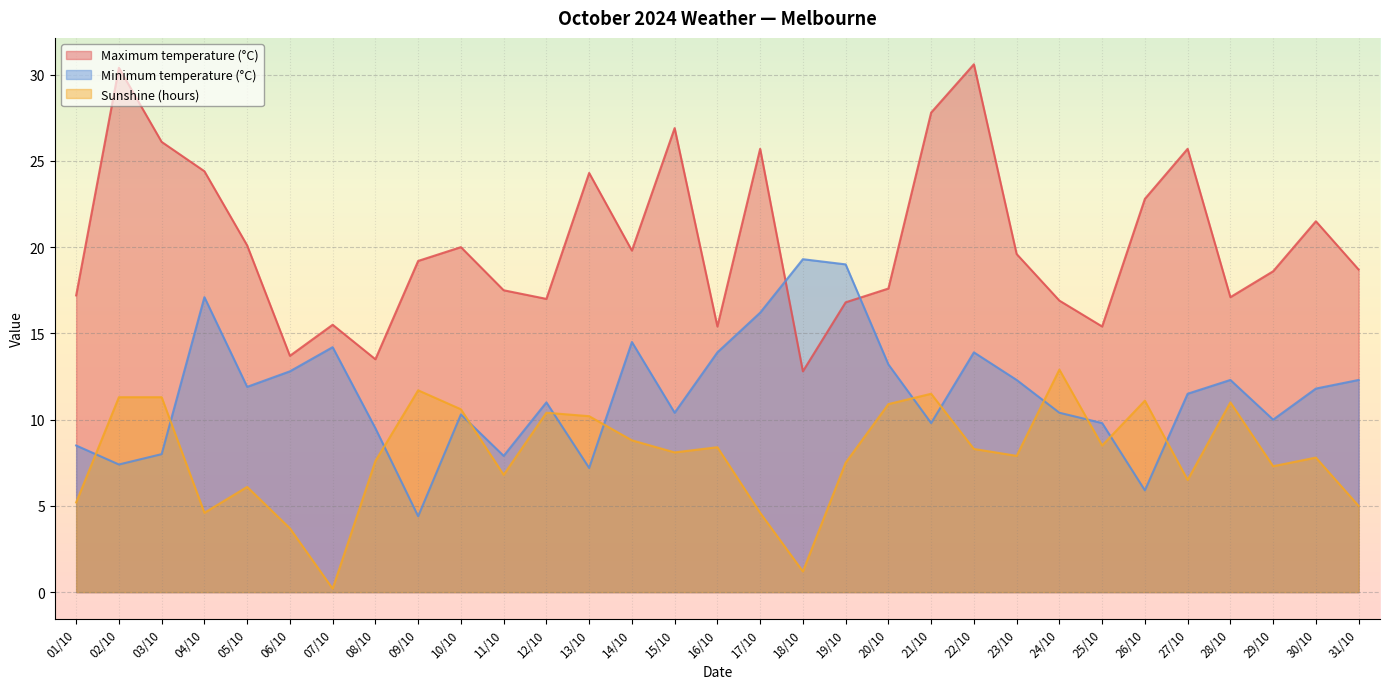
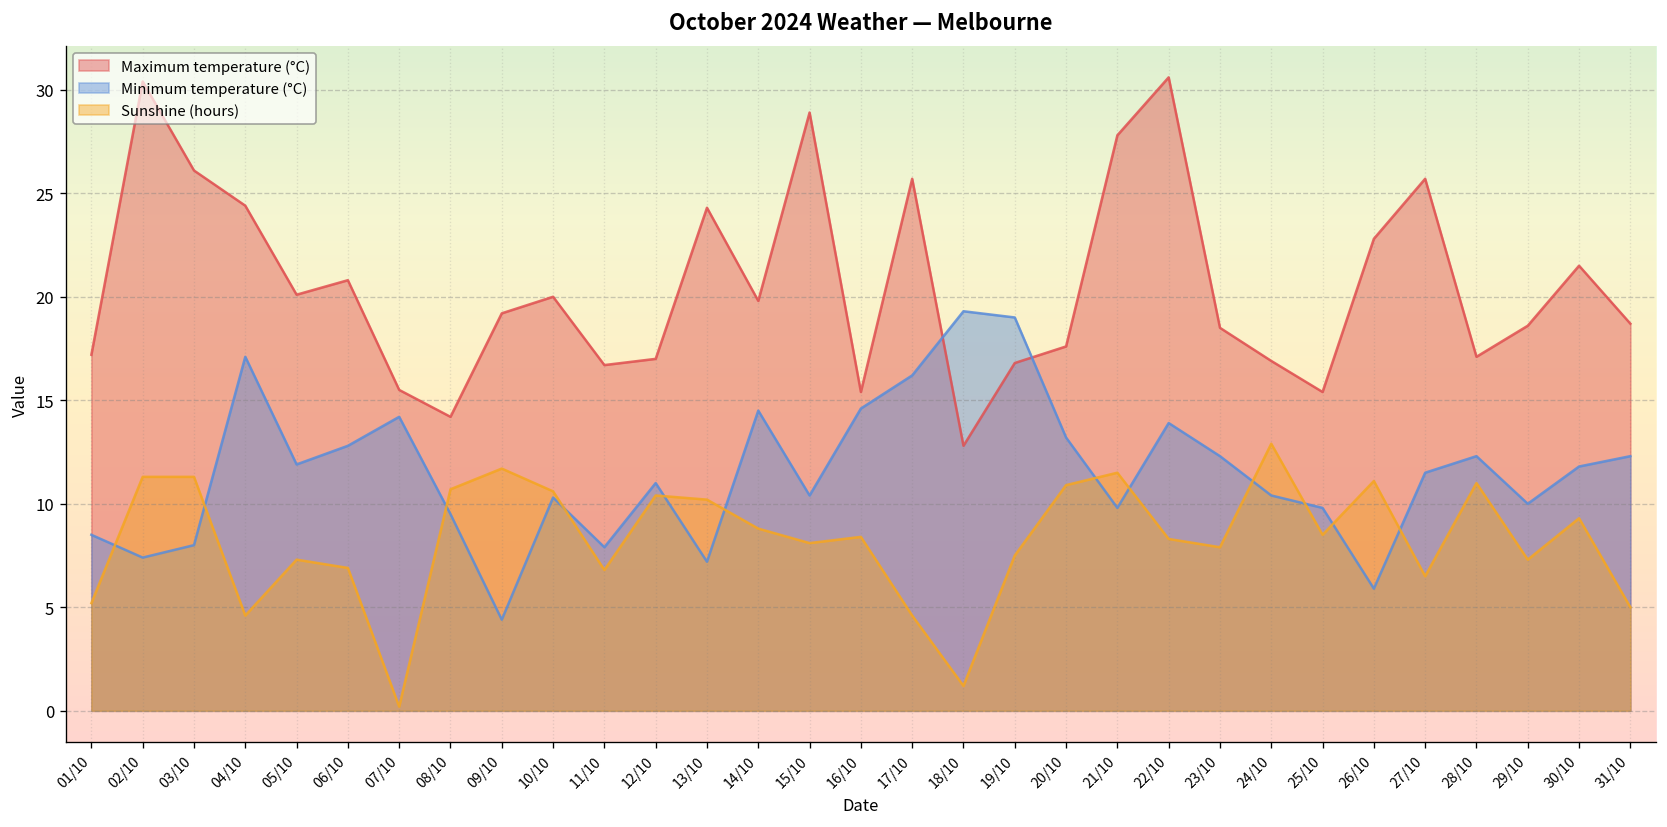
  {
    "Maximum temperature (°C)": {
      "01/10": 17.2,
      "03/10": 26.1,
      "04/10": 24.4,
      "05/10": 20.1,
-     "06/10": 13.7,
+     "06/10": 20.8,
      "07/10": 15.5,
-     "08/10": 13.5,
+     "08/10": 14.2,
      "09/10": 19.2,
      "10/10": 20.0,
-     "11/10": 17.5,
+     "11/10": 16.7,
      "12/10": 17.0,
      "13/10": 24.3,
      "14/10": 19.8,
-     "15/10": 26.9,
+     "15/10": 28.9,
      "16/10": 15.4,
      "17/10": 25.7,
      "18/10": 12.8,
      "19/10": 16.8,
      "20/10": 17.6,
      "21/10": 27.8,
      "22/10": 30.6,
-     "23/10": 19.6,
+     "23/10": 18.5,
      "24/10": 16.9,
      "25/10": 15.4,
      "26/10": 22.8,
      "27/10": 25.7,
      "28/10": 17.1,
      "29/10": 18.6,
      "30/10": 21.5,
      "31/10": 18.7
    },
    "Minimum temperature (°C)": {
      "01/10": 8.5,
      "02/10": 7.4,
      "03/10": 8.0,
      "04/10": 17.1,
      "05/10": 11.9,
      "06/10": 12.8,
      "07/10": 14.2,
      "08/10": 9.5,
      "09/10": 4.4,
      "10/10": 10.3,
      "11/10": 7.9,
      "12/10": 11.0,
      "13/10": 7.2,
      "14/10": 14.5,
      "15/10": 10.4,
-     "16/10": 13.9,
+     "16/10": 14.6,
      "17/10": 16.2,
      "18/10": 19.3,
      "19/10": 19.0,
      "20/10": 13.2,
      "21/10": 9.8,
      "22/10": 13.9,
      "23/10": 12.3,
      "24/10": 10.4,
      "25/10": 9.8,
      "26/10": 5.9,
      "27/10": 11.5,
      "28/10": 12.3,
      "29/10": 10.0,
      "30/10": 11.8,
      "31/10": 12.3
    },
    "Sunshine (hours)": {
      "01/10": 5.2,
      "02/10": 11.3,
      "03/10": 11.3,
      "04/10": 4.6,
-     "05/10": 6.1,
-     "06/10": 3.7,
+     "05/10": 7.3,
+     "06/10": 6.9,
      "07/10": 0.2,
-     "08/10": 7.6,
+     "08/10": 10.7,
      "09/10": 11.7,
      "10/10": 10.6,
      "11/10": 6.8,
      "12/10": 10.4,
      "13/10": 10.2,
      "14/10": 8.8,
      "15/10": 8.1,
      "16/10": 8.4,
      "17/10": 4.6,
      "18/10": 1.2,
      "19/10": 7.5,
      "20/10": 10.9,
      "21/10": 11.5,
      "22/10": 8.3,
      "23/10": 7.9,
      "24/10": 12.9,
      "25/10": 8.5,
      "26/10": 11.1,
      "27/10": 6.5,
      "28/10": 11.0,
      "29/10": 7.3,
-     "30/10": 7.8,
+     "30/10": 9.3,
      "31/10": 5.0
    }
  }
